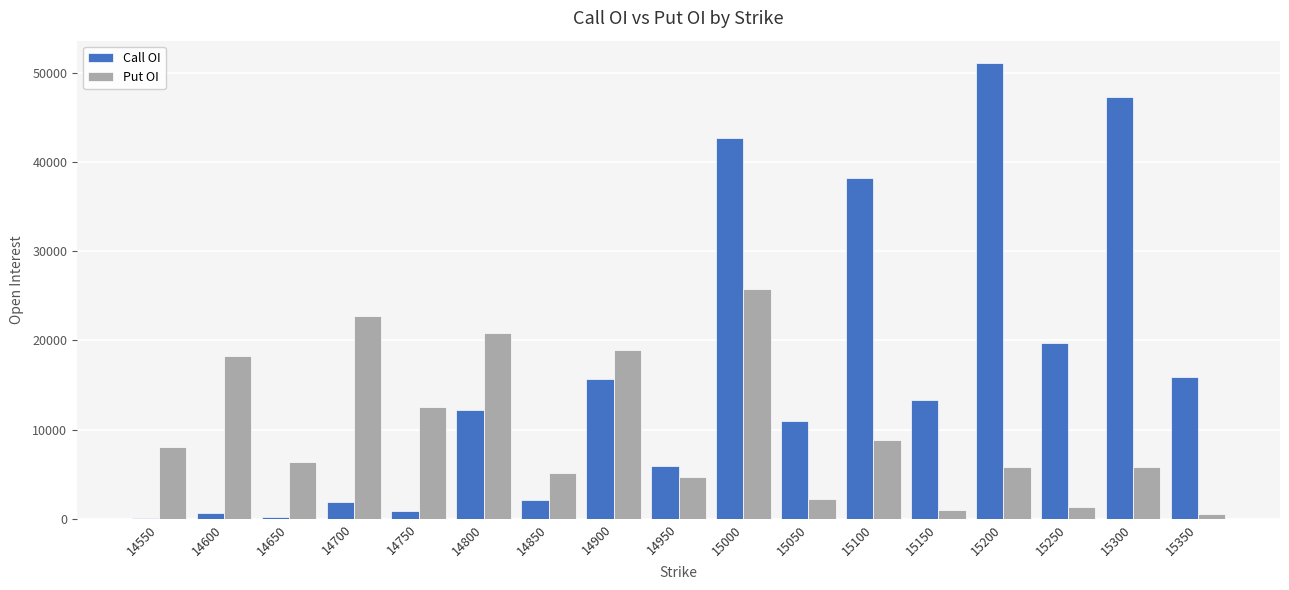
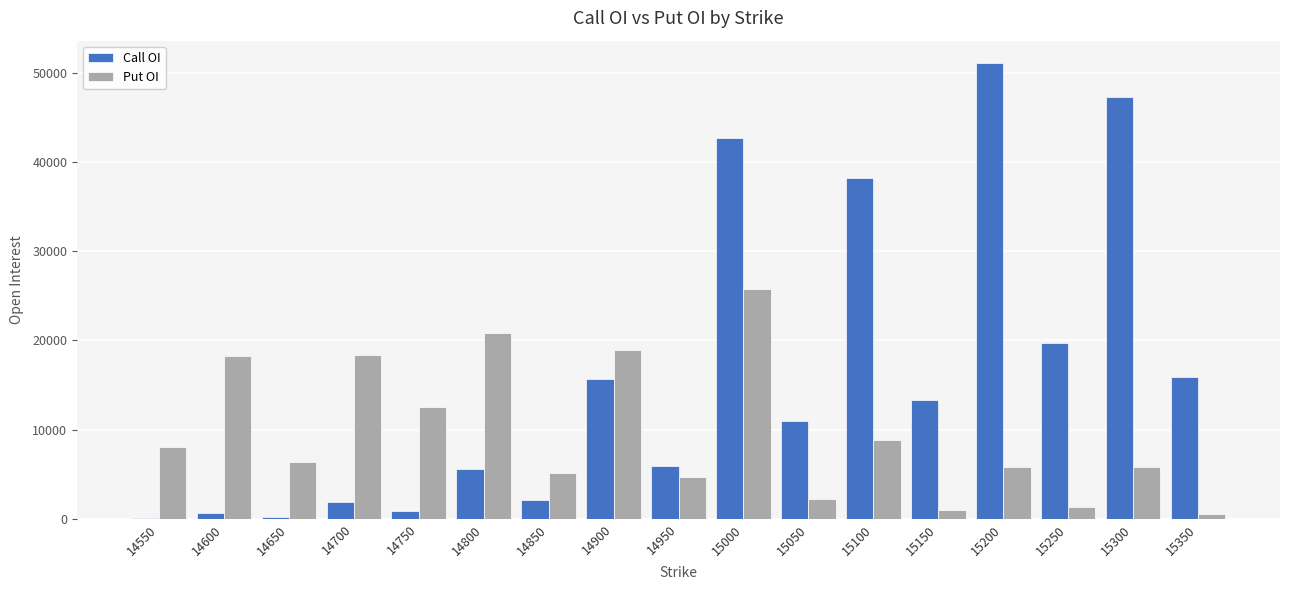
  {
    "Call OI": {
      "14600": 1000,
      "14700": 2000,
      "14750": 1000,
-     "14800": 12000,
+     "14800": 6000,
      "14850": 2000,
      "14900": 16000,
      "14950": 6000,
      "15000": 43000,
      "15050": 11000,
      "15100": 38000,
      "15150": 13000,
      "15200": 51000,
      "15250": 20000,
      "15300": 47000,
      "15350": 16000
    },
    "Put OI": {
      "14550": 8000,
      "14600": 18000,
      "14650": 6000,
-     "14700": 23000,
+     "14700": 18000,
      "14750": 13000,
      "14800": 21000,
      "14850": 5000,
      "14900": 19000,
      "14950": 5000,
      "15000": 26000,
      "15050": 2000,
      "15100": 9000,
      "15150": 1000,
      "15200": 6000,
      "15250": 1000,
      "15300": 6000,
      "15350": 1000
    }
  }
